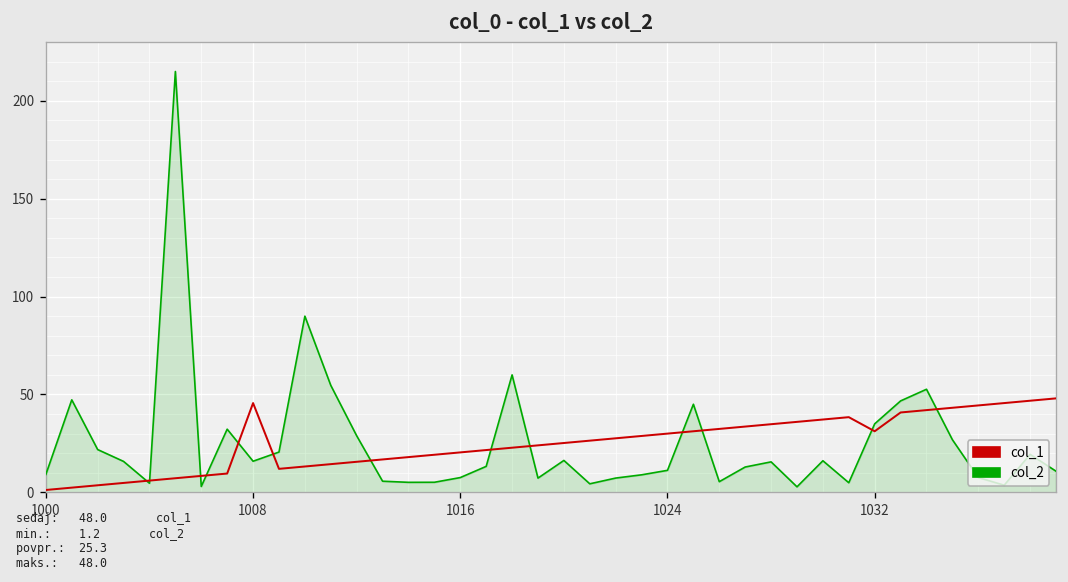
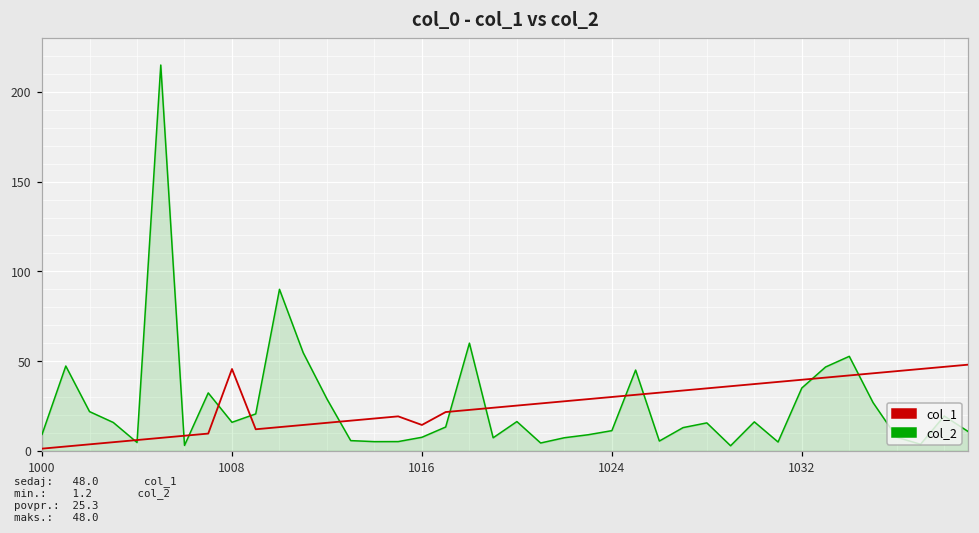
  {
    "col_2": {
      "1000": 9,
      "1008": 16,
      "1016": 8,
      "1024": 11,
      "1032": 35
    },
    "col_1": {
      "1000": 1,
      "1008": 46,
-     "1016": 20,
+     "1016": 14,
      "1024": 30,
-     "1032": 31
+     "1032": 40
    }
  }
